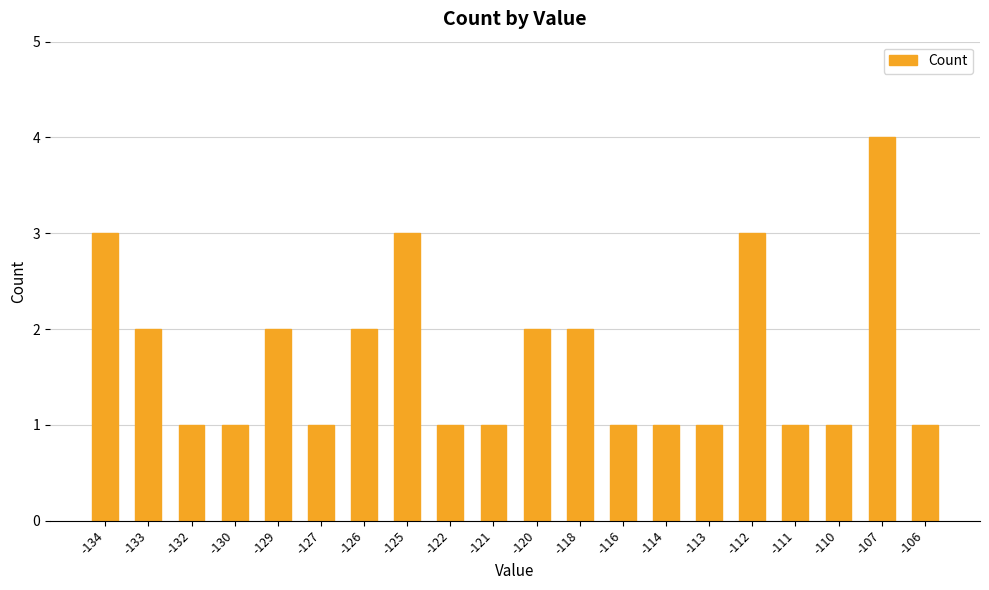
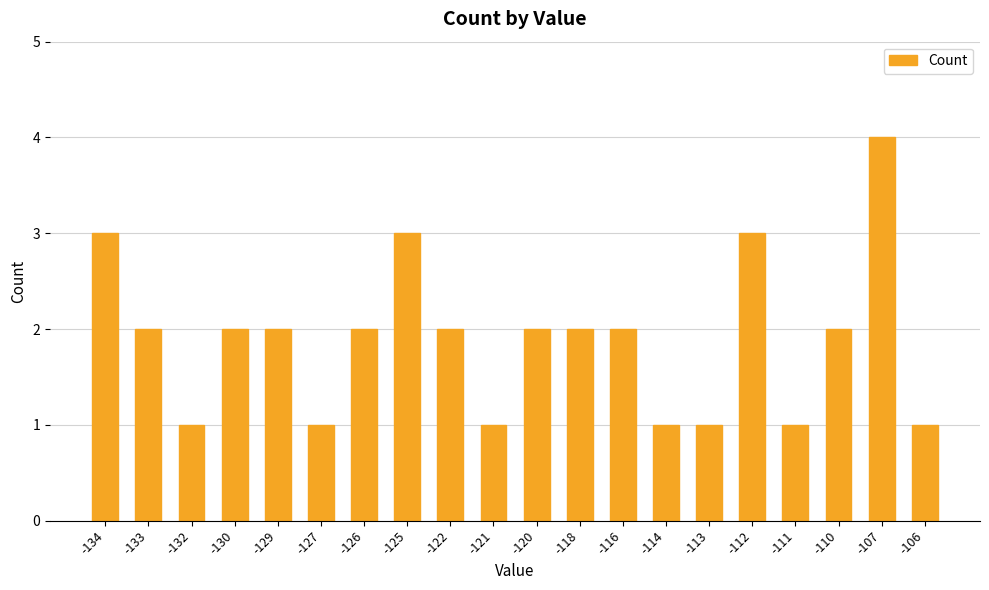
  {
    "-134": 3,
    "-133": 2,
    "-132": 1,
-   "-130": 1,
+   "-130": 2,
    "-129": 2,
    "-127": 1,
    "-126": 2,
    "-125": 3,
-   "-122": 1,
+   "-122": 2,
    "-121": 1,
    "-120": 2,
    "-118": 2,
-   "-116": 1,
+   "-116": 2,
    "-114": 1,
    "-113": 1,
    "-112": 3,
    "-111": 1,
-   "-110": 1,
+   "-110": 2,
    "-107": 4,
    "-106": 1
  }
